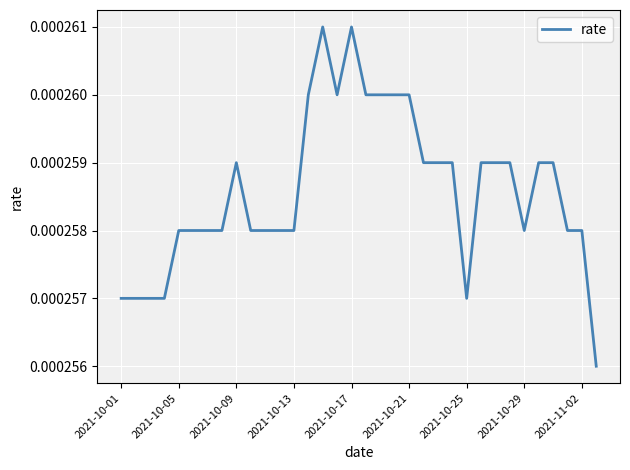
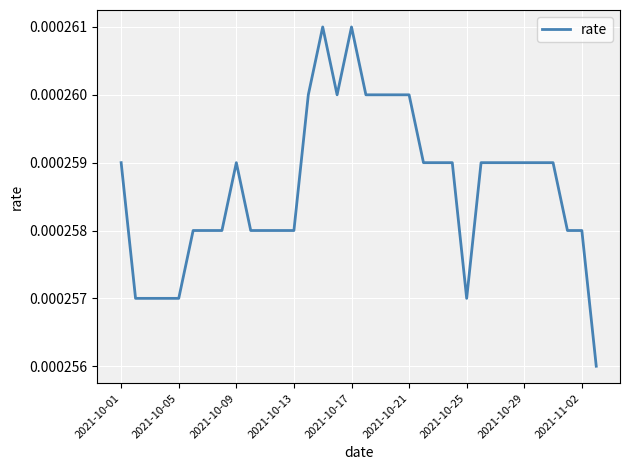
  {
-   "2021-10-01": 0.000257,
-   "2021-10-05": 0.000258,
+   "2021-10-01": 0.000259,
+   "2021-10-05": 0.000257,
    "2021-10-09": 0.000259,
    "2021-10-13": 0.000258,
    "2021-10-17": 0.000261,
    "2021-10-21": 0.000260,
    "2021-10-25": 0.000257,
-   "2021-10-29": 0.000258,
+   "2021-10-29": 0.000259,
    "2021-11-02": 0.000258
  }
